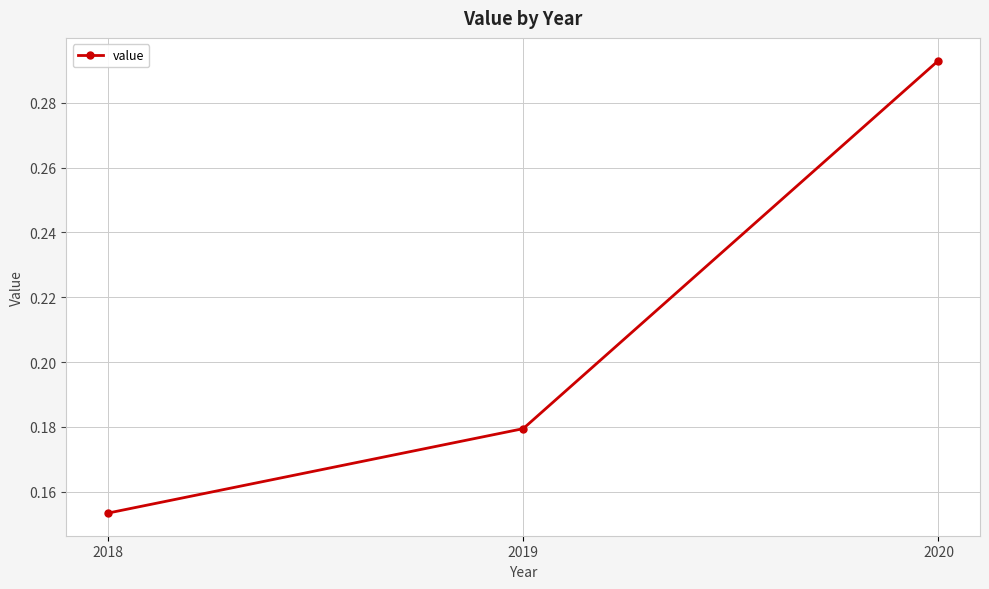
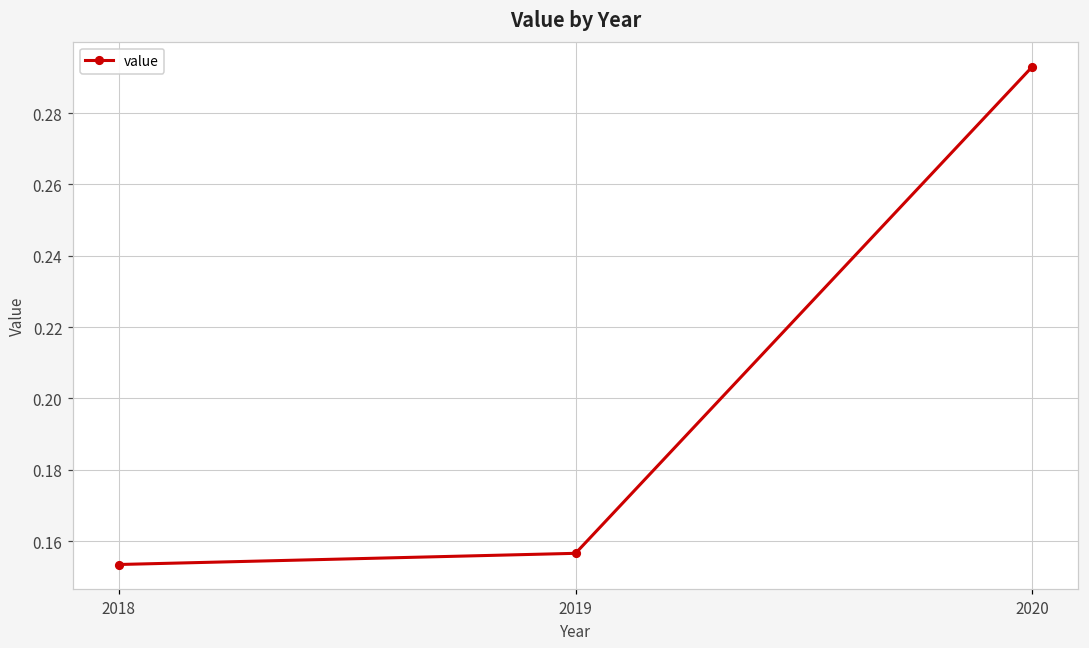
  {
    "2018": 0.153,
-   "2019": 0.179,
+   "2019": 0.157,
    "2020": 0.293
  }
